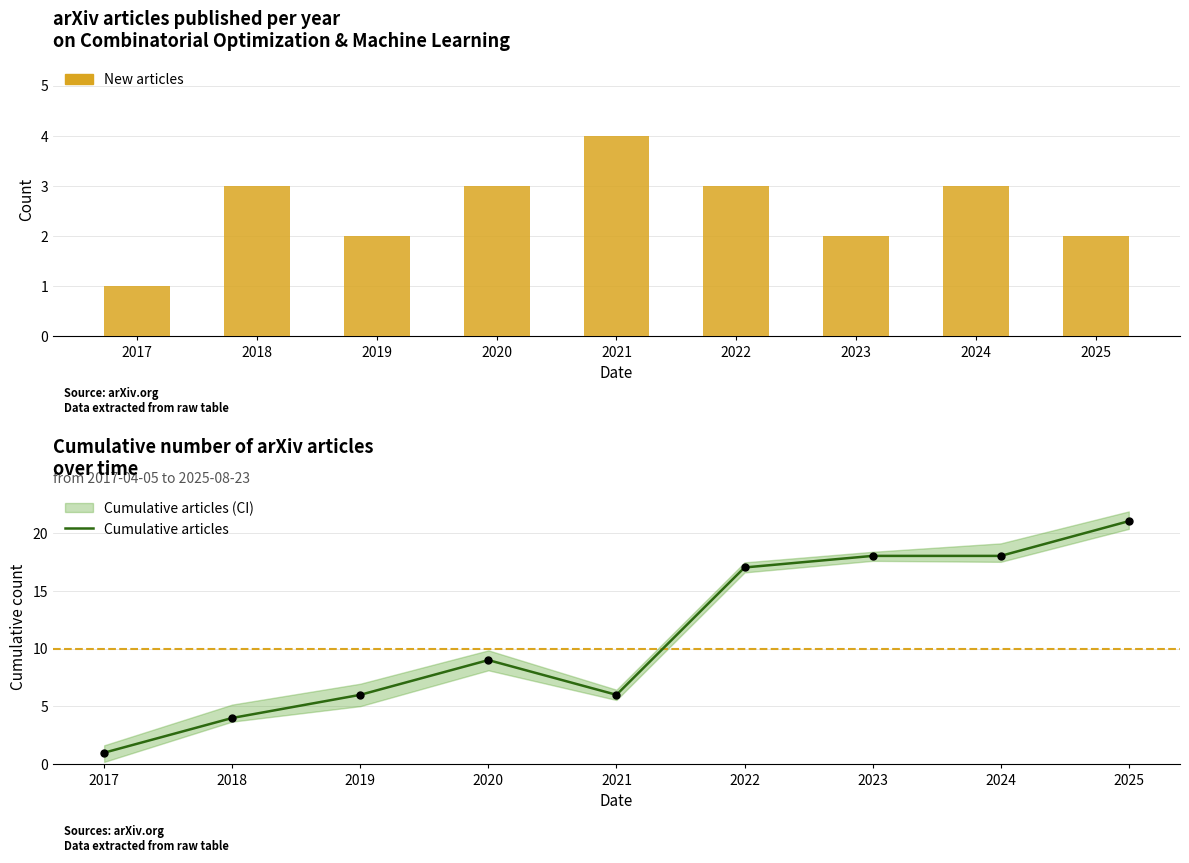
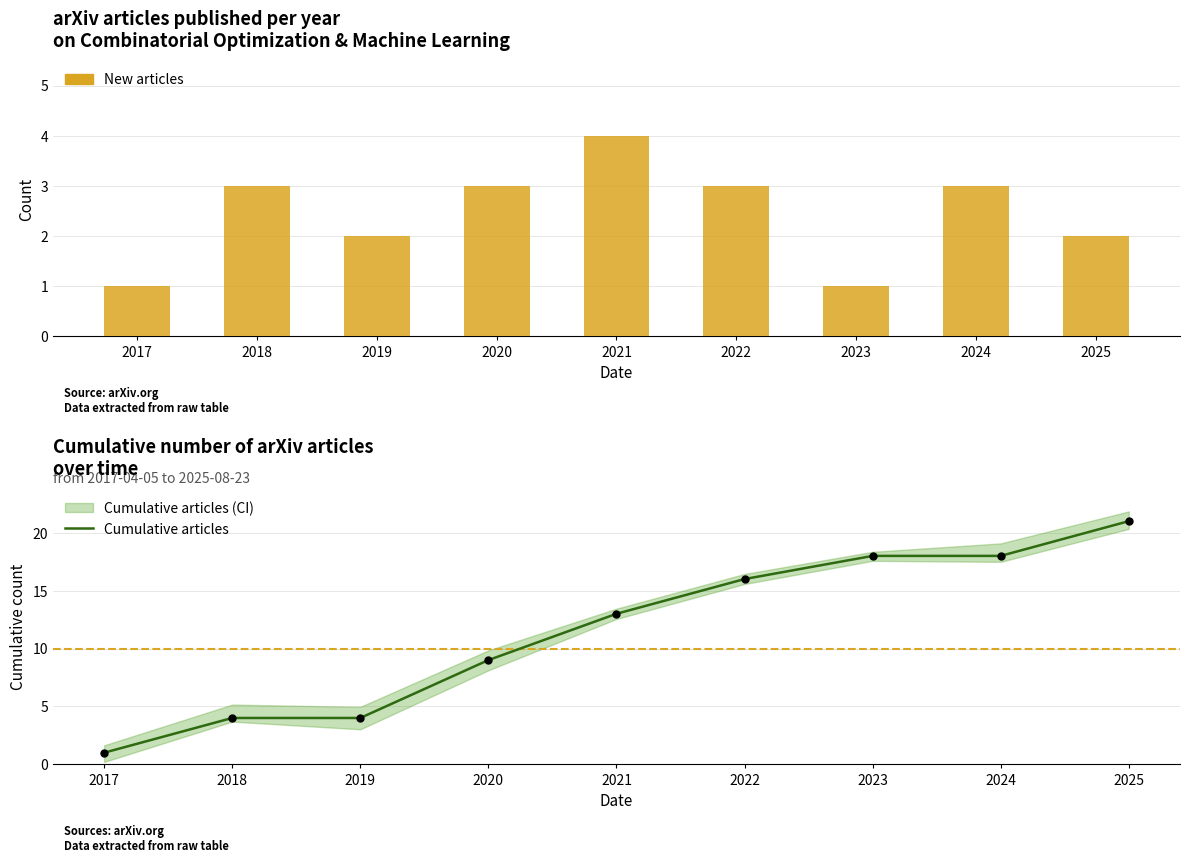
  {
    "arXiv articles published per year on Combinatorial Optimization & Machine Learning": {
      "2017": 1,
      "2018": 3,
      "2019": 2,
      "2020": 3,
      "2021": 4,
      "2022": 3,
-     "2023": 2,
+     "2023": 1,
      "2024": 3,
      "2025": 2
    },
    "Cumulative number of arXiv articles over time": {
      "Cumulative articles": {
        "2017": 1,
        "2018": 4,
-       "2019": 6,
+       "2019": 4,
        "2020": 9,
-       "2021": 6,
-       "2022": 17,
+       "2021": 13,
+       "2022": 16,
        "2023": 18,
        "2024": 18,
        "2025": 21
      }
    }
  }
